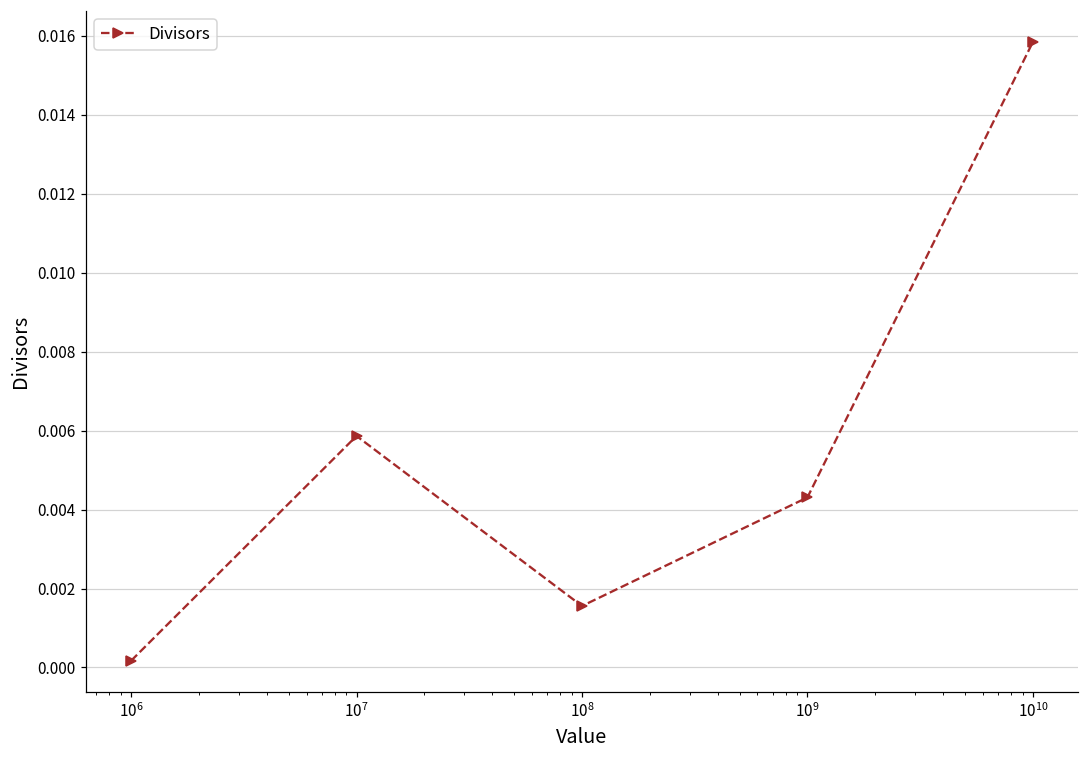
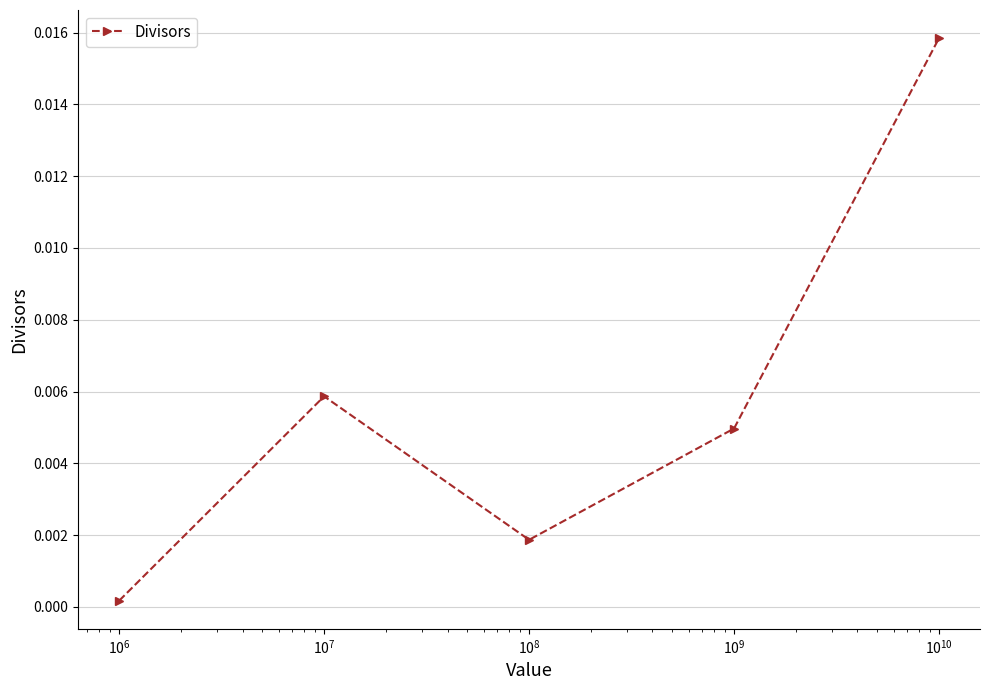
  {
    "10^6": 0.0002,
    "10^7": 0.0059,
-   "10^8": 0.0016,
-   "10^9": 0.0043,
+   "10^8": 0.0019,
+   "10^9": 0.0050,
    "10^10": 0.0158
  }
